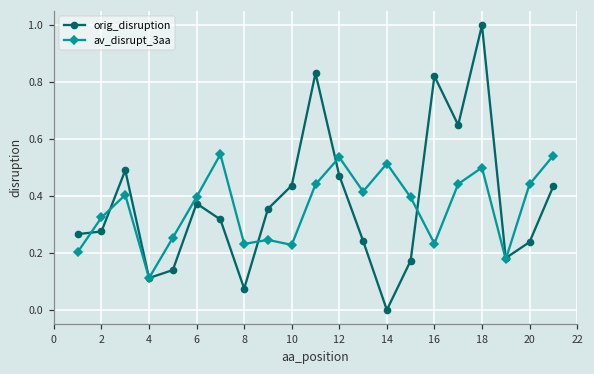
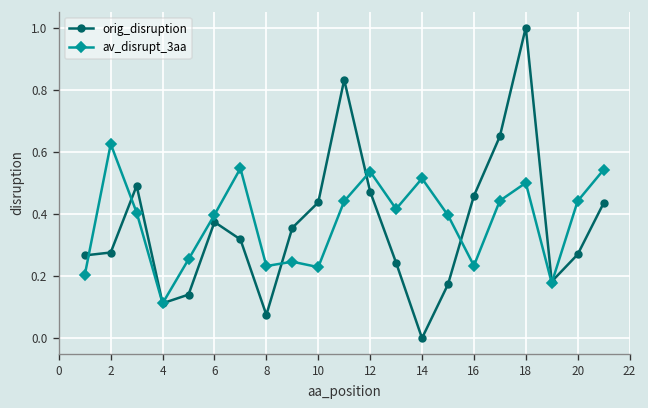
  {
    "orig_disruption": {
      "2": 0.28,
      "6": 0.37,
      "8": 0.07,
      "10": 0.44,
      "12": 0.47,
      "14": 0.00,
-     "16": 0.82,
+     "16": 0.46,
      "18": 1.00,
-     "20": 0.24
+     "20": 0.27
    },
    "av_disrupt_3aa": {
-     "2": 0.32,
+     "2": 0.63,
      "6": 0.40,
      "8": 0.23,
      "10": 0.23,
      "12": 0.54,
      "14": 0.51,
      "16": 0.23,
      "18": 0.50,
      "20": 0.44
    }
  }
